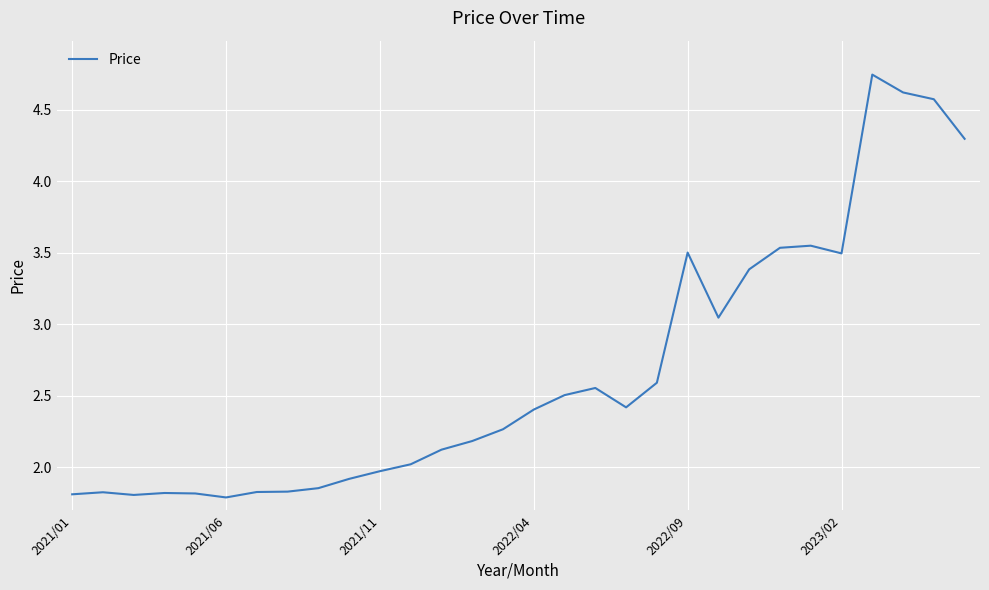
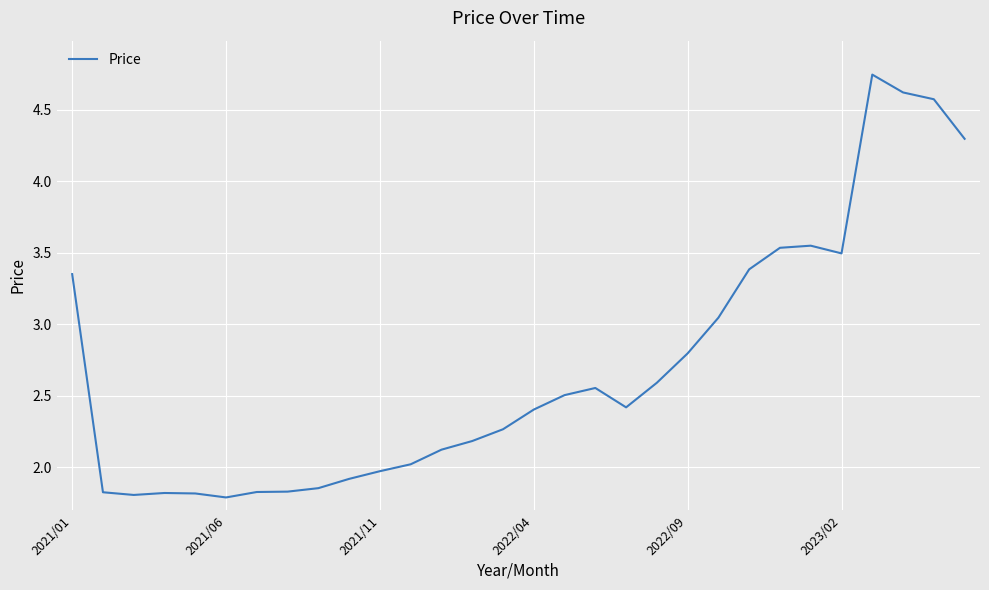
  {
-   "2021/01": 1.81,
+   "2021/01": 3.35,
    "2021/06": 1.79,
    "2021/11": 1.97,
    "2022/04": 2.40,
-   "2022/09": 3.50,
+   "2022/09": 2.80,
    "2023/02": 3.49
  }
